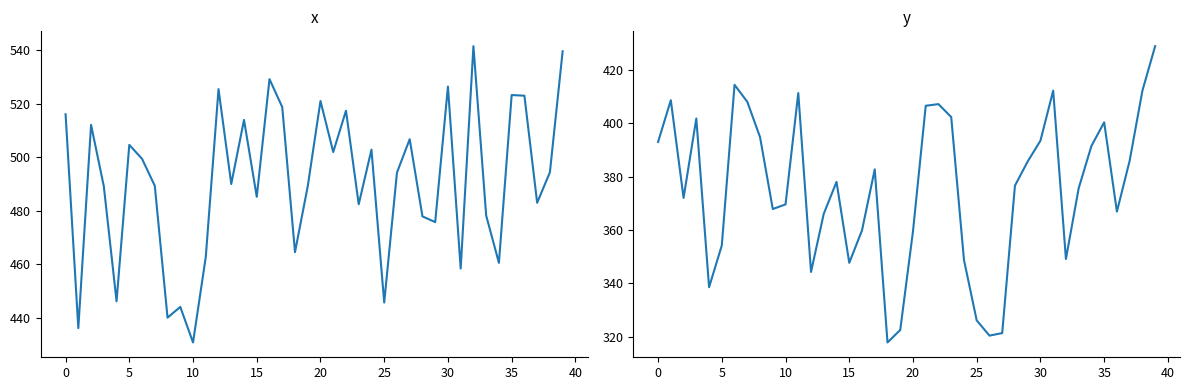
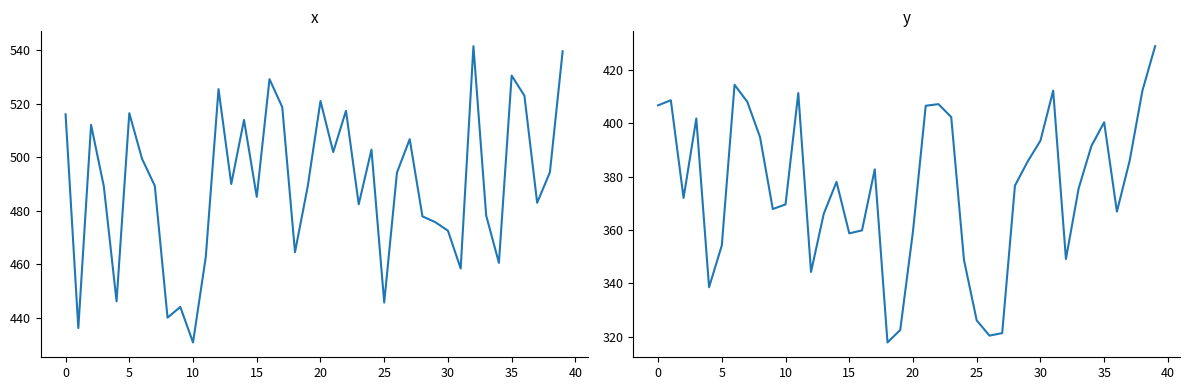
  {
    "x": {
      "0": 516,
-     "5": 505,
+     "5": 516,
      "10": 431,
      "15": 485,
      "20": 521,
      "25": 446,
-     "30": 526,
-     "35": 523
+     "30": 473,
+     "35": 530
    },
    "y": {
-     "0": 393,
+     "0": 407,
      "5": 354,
      "10": 370,
-     "15": 348,
+     "15": 359,
      "20": 359,
      "25": 326,
      "30": 393,
      "35": 400
    }
  }
